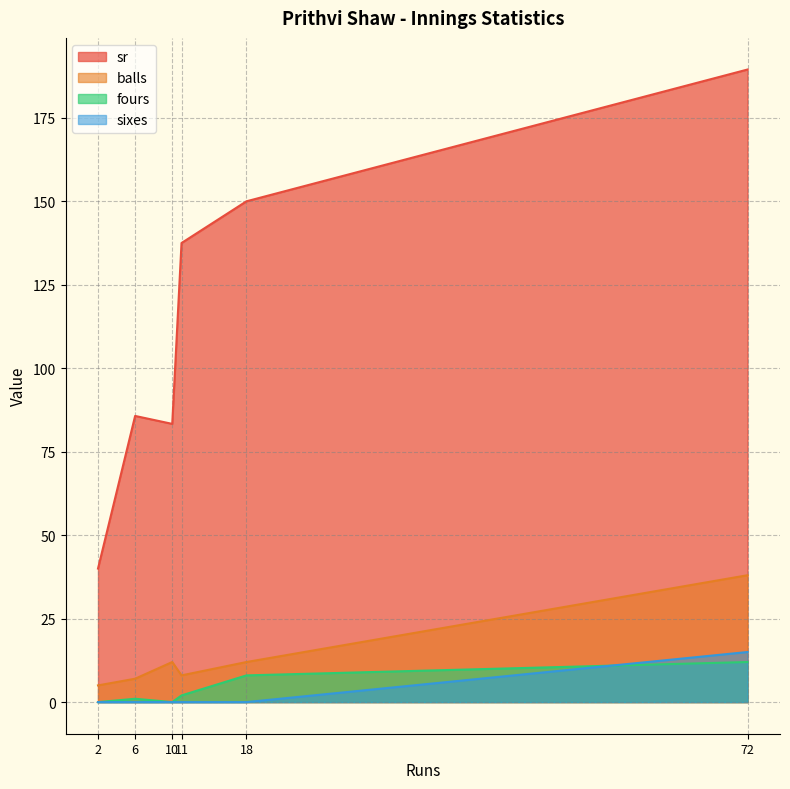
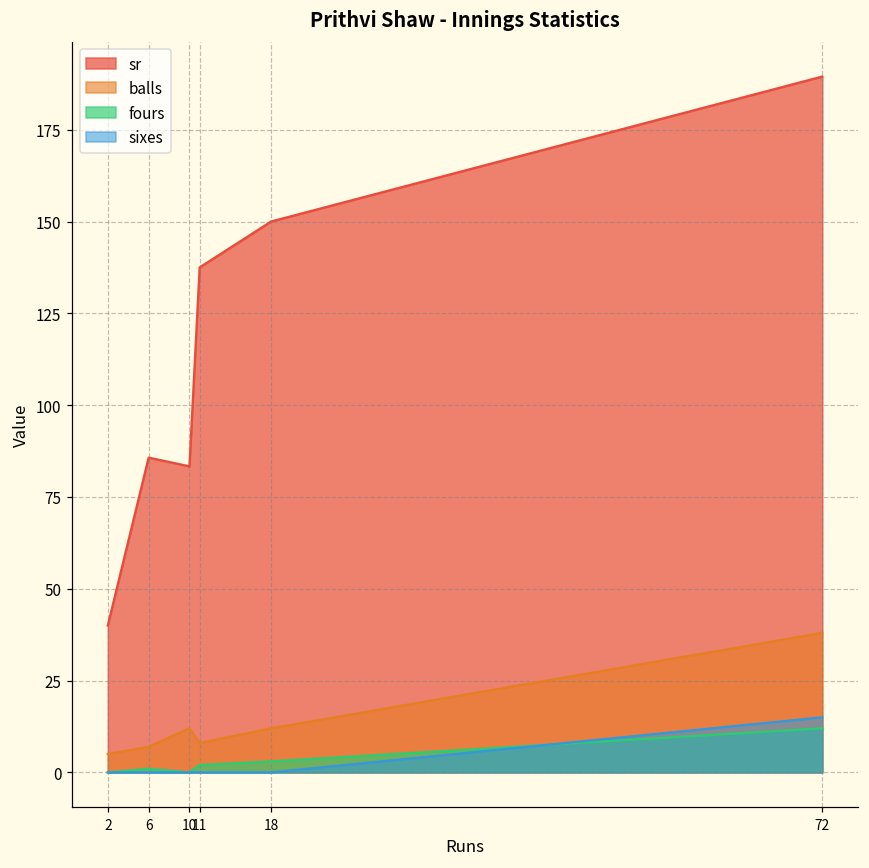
  {
    "fours": {
      "6": 1,
-     "18": 8,
+     "18": 3,
      "72": 12
    },
    "sixes": {
      "6": 0,
      "18": 0,
      "72": 15
    }
  }
